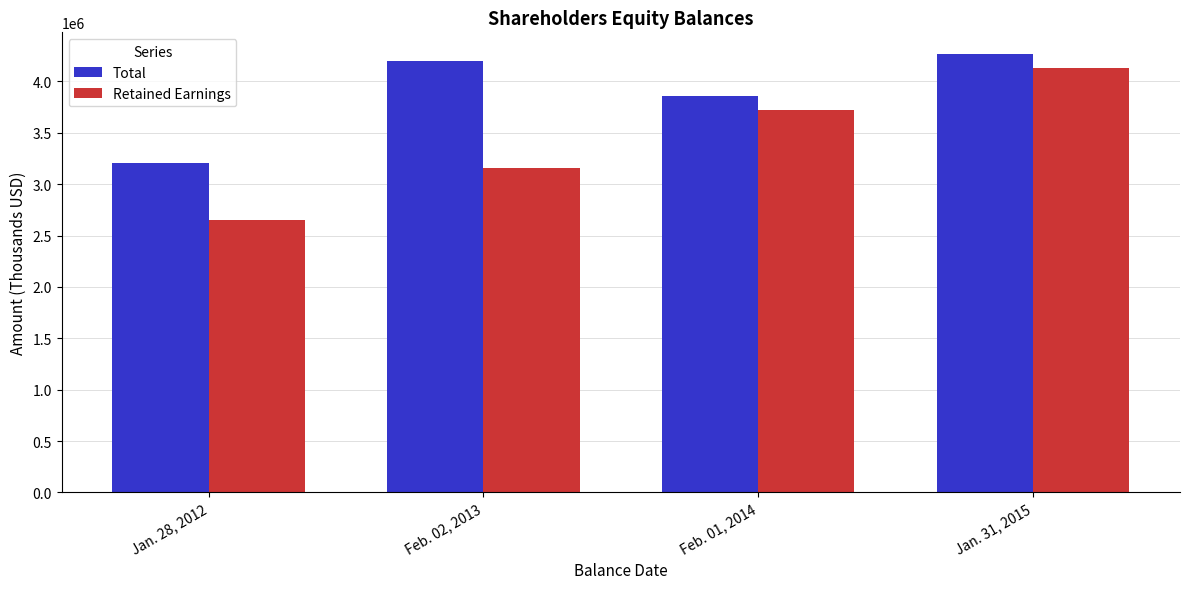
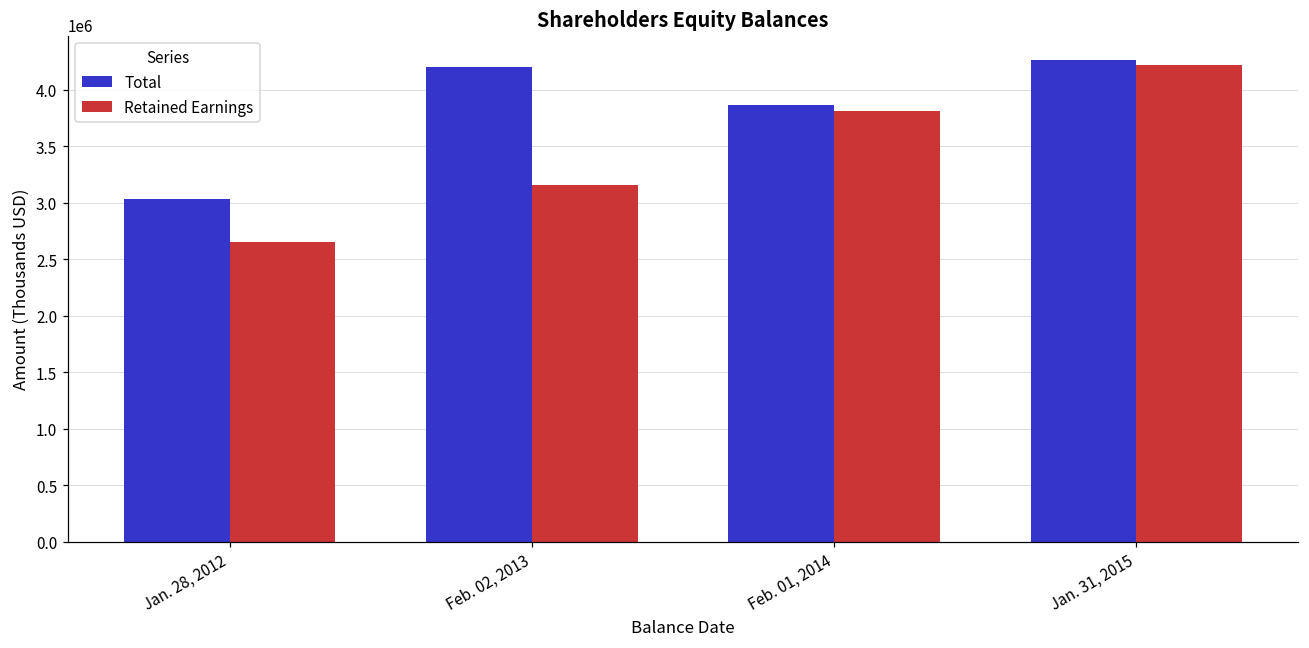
  {
    "Total": {
-     "Jan. 28, 2012": 3210000,
+     "Jan. 28, 2012": 3030000,
      "Feb. 02, 2013": 4200000,
      "Feb. 01, 2014": 3860000,
      "Jan. 31, 2015": 4260000
    },
    "Retained Earnings": {
      "Jan. 28, 2012": 2660000,
      "Feb. 02, 2013": 3160000,
-     "Feb. 01, 2014": 3720000,
-     "Jan. 31, 2015": 4130000
+     "Feb. 01, 2014": 3810000,
+     "Jan. 31, 2015": 4220000
    }
  }
